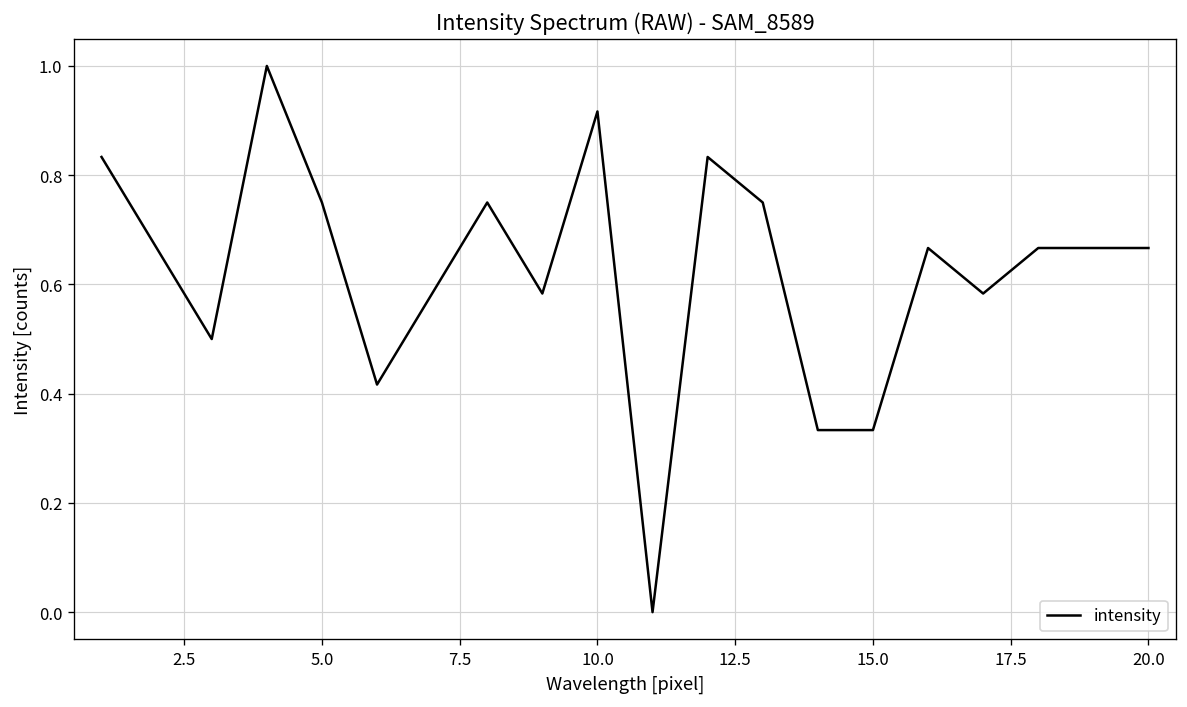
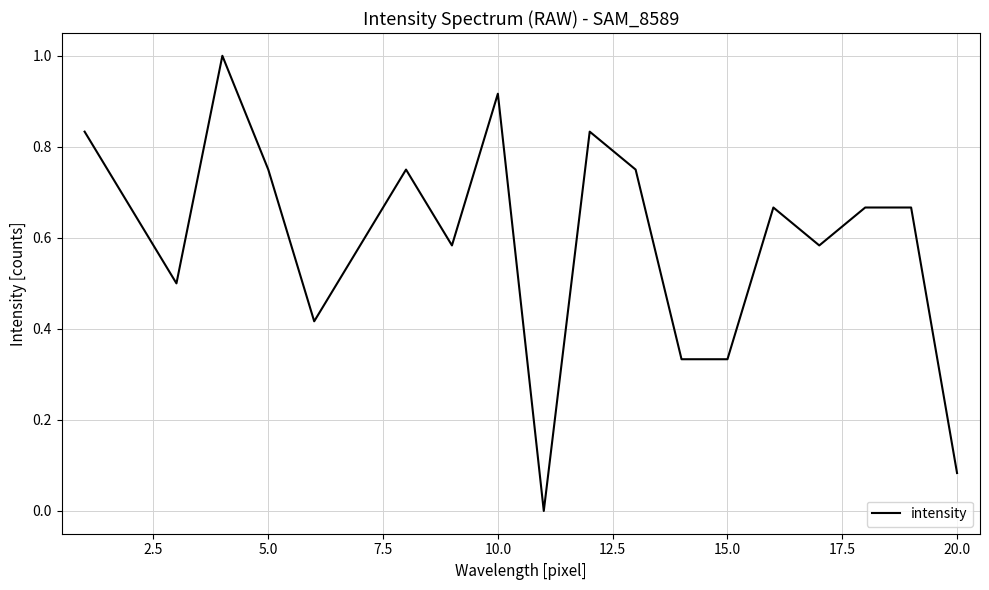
  {
    "5.0": 0.75,
    "10.0": 0.92,
    "15.0": 0.33,
-   "20.0": 0.67
+   "20.0": 0.08
  }
